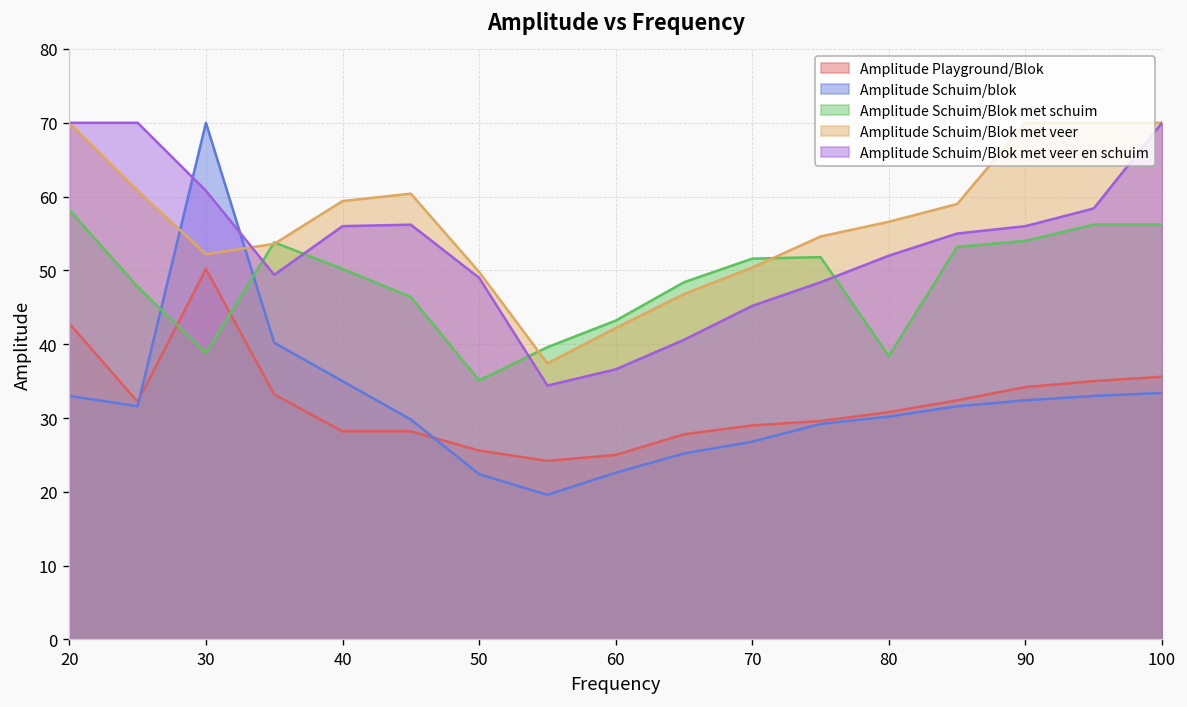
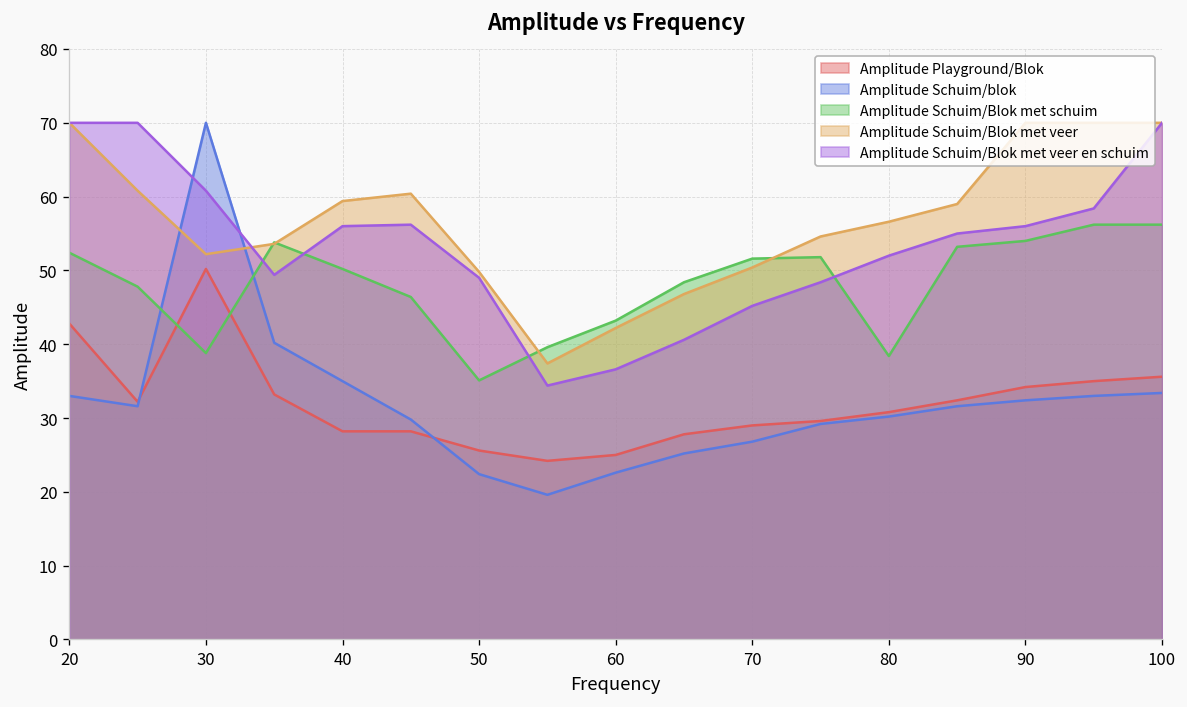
  {
    "Amplitude Schuim/Blok met schuim": {
-     "20": 58,
+     "20": 52,
      "30": 39,
      "40": 50,
      "50": 35,
      "60": 43,
      "70": 52,
      "80": 38,
      "90": 54,
      "100": 56
    }
  }
